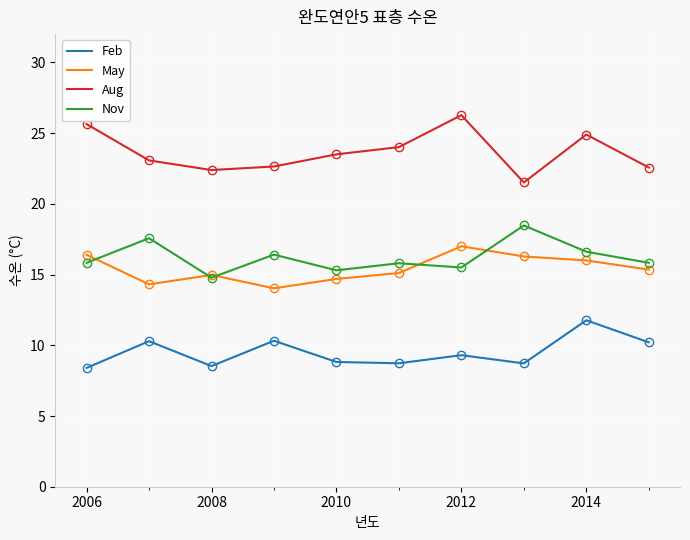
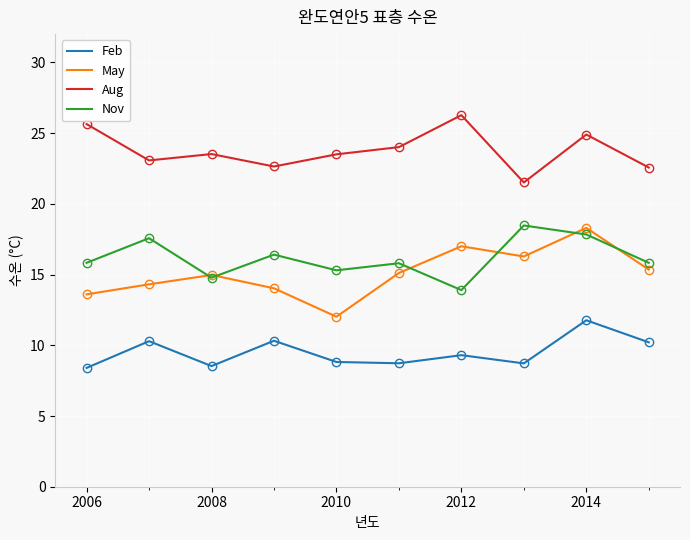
  {
    "Feb": {
      "2006": 8.4,
      "2008": 8.5,
      "2010": 8.8,
      "2012": 9.3,
      "2014": 11.8
    },
    "May": {
-     "2006": 16.4,
+     "2006": 13.6,
      "2008": 15.0,
-     "2010": 14.7,
+     "2010": 12.0,
      "2012": 17.0,
-     "2014": 16.0
+     "2014": 18.3
    },
    "Aug": {
      "2006": 25.6,
-     "2008": 22.4,
+     "2008": 23.5,
      "2010": 23.5,
      "2012": 26.3,
      "2014": 24.9
    },
    "Nov": {
      "2006": 15.8,
      "2008": 14.8,
      "2010": 15.3,
-     "2012": 15.5,
-     "2014": 16.6
+     "2012": 13.9,
+     "2014": 17.8
    }
  }
